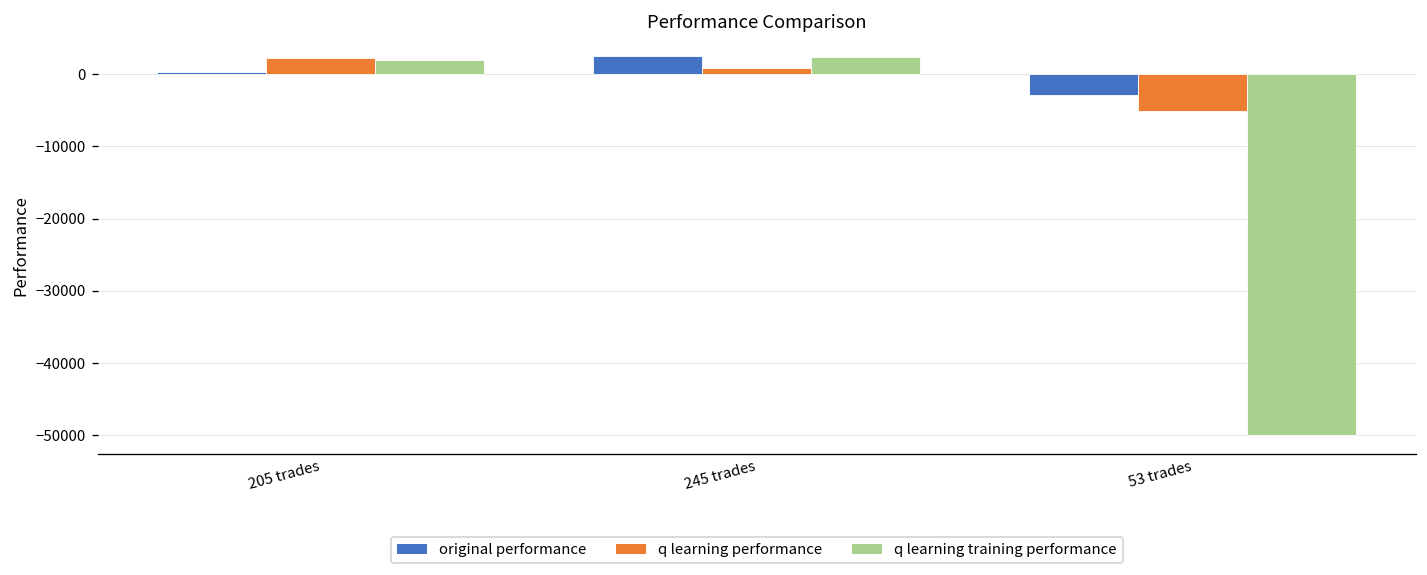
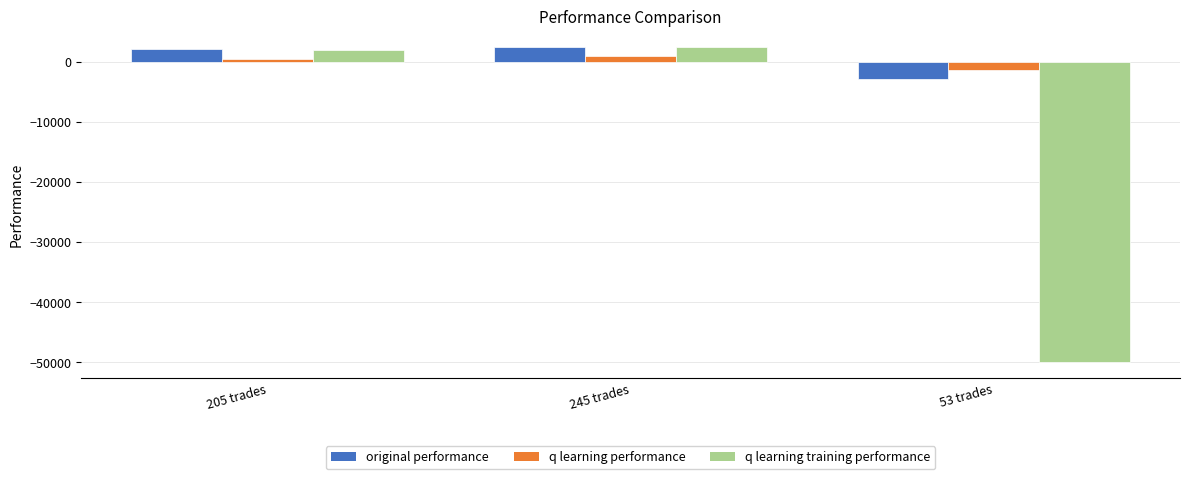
  {
    "original performance": {
-     "205 trades": 0,
+     "205 trades": 2000,
      "245 trades": 3000,
      "53 trades": -3000
    },
    "q learning performance": {
-     "205 trades": 2000,
+     "205 trades": 0,
      "245 trades": 1000,
-     "53 trades": -5000
+     "53 trades": -1000
    },
    "q learning training performance": {
      "205 trades": 2000,
      "245 trades": 2000,
      "53 trades": -50000
    }
  }
